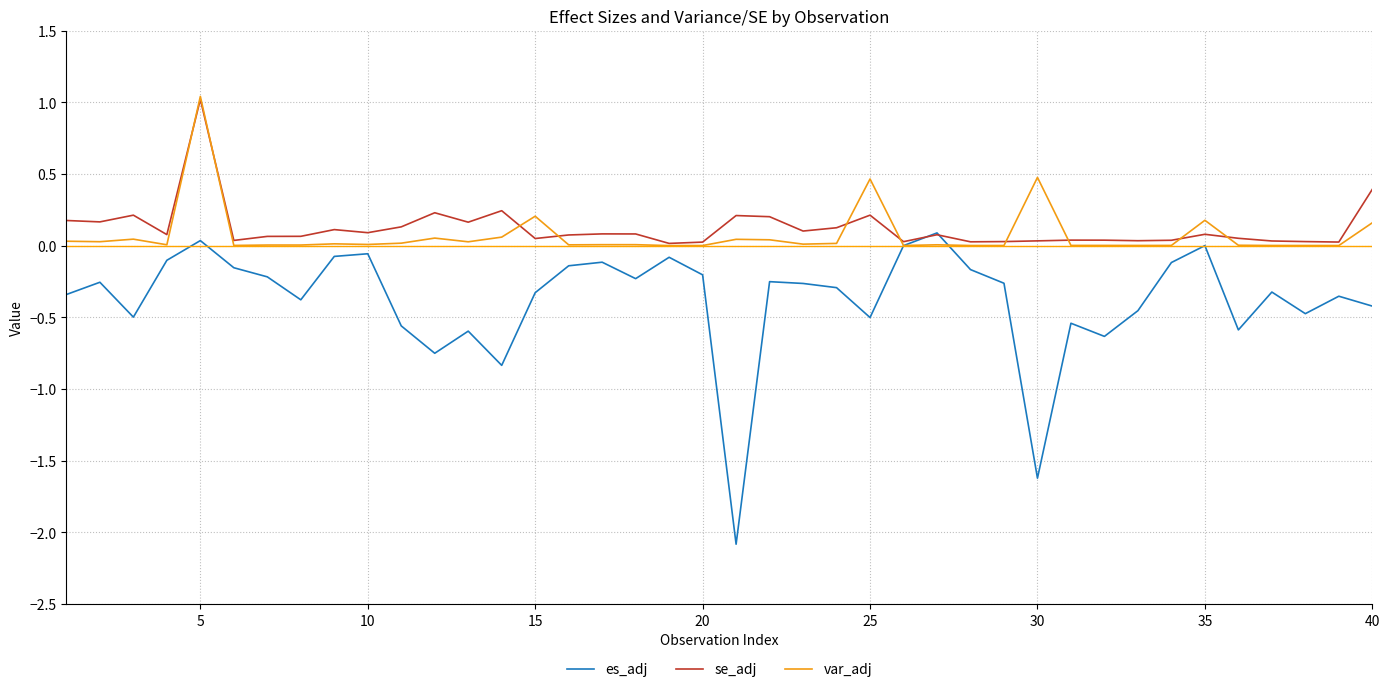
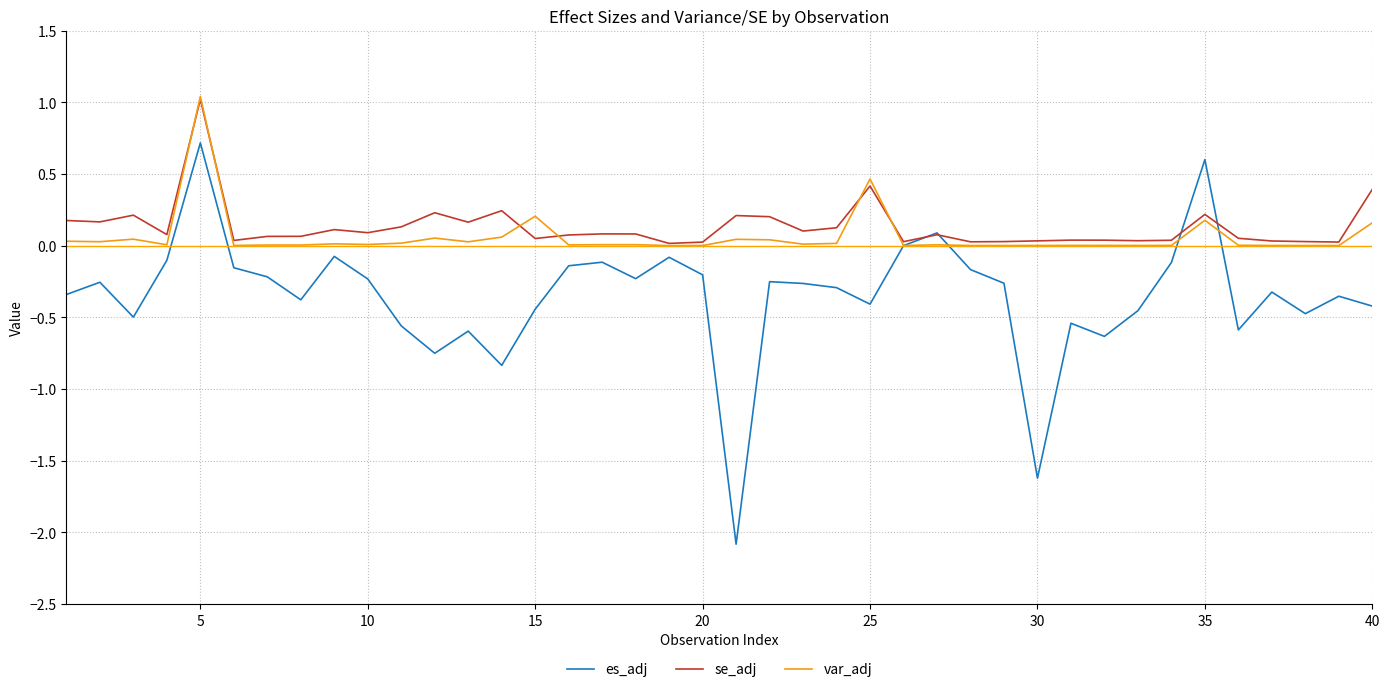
  {
    "es_adj": {
-     "5": 0.04,
-     "10": -0.06,
-     "15": -0.33,
+     "5": 0.72,
+     "10": -0.23,
+     "15": -0.44,
      "20": -0.20,
-     "25": -0.50,
+     "25": -0.41,
      "30": -1.62,
-     "35": 0.0,
+     "35": 0.6,
      "40": -0.42
    },
    "se_adj": {
      "5": 1.02,
      "10": 0.09,
      "15": 0.05,
      "20": 0.02,
-     "25": 0.21,
+     "25": 0.42,
      "30": 0.03,
-     "35": 0.08,
+     "35": 0.22,
      "40": 0.39
    },
    "var_adj": {
      "5": 1.04,
      "10": 0.01,
      "15": 0.21,
      "20": 0.00,
      "25": 0.46,
-     "30": 0.48,
+     "30": 0.00,
      "35": 0.18,
      "40": 0.16
    }
  }
